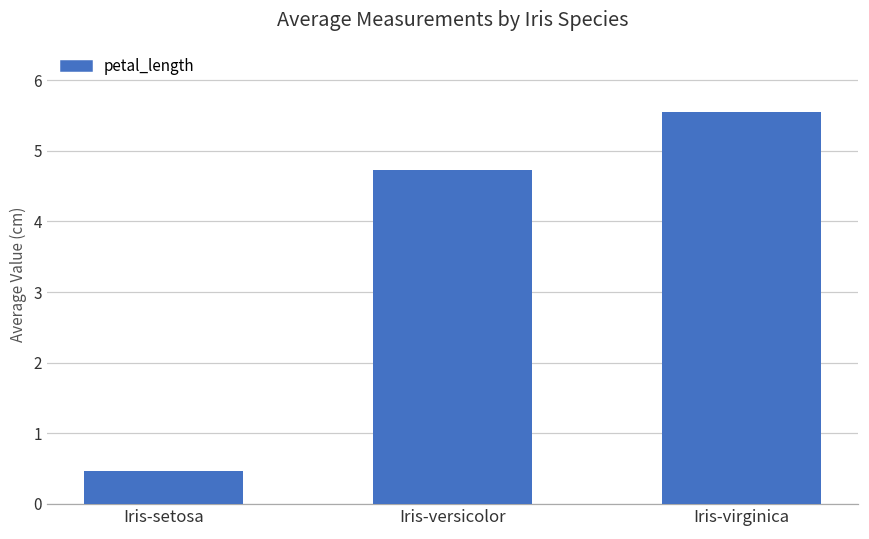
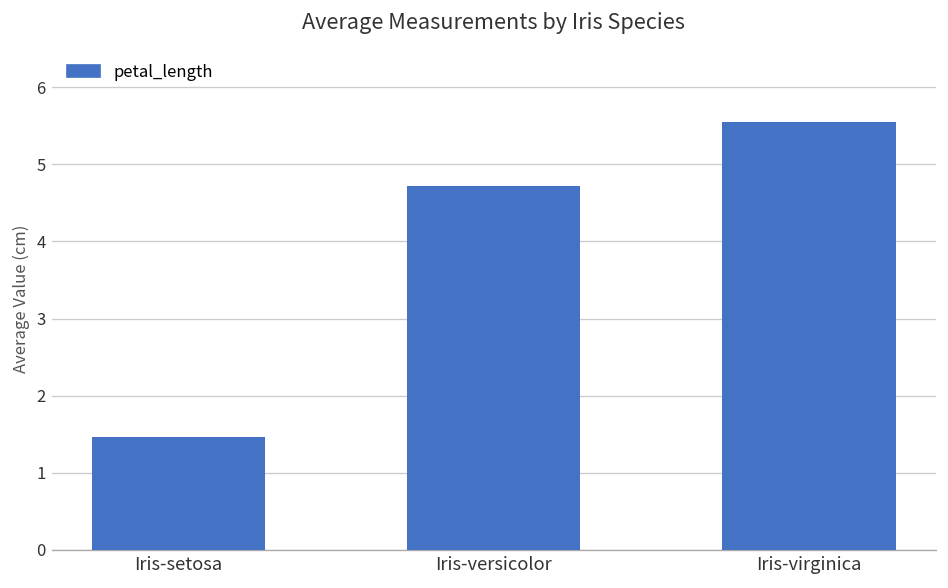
  {
-   "Iris-setosa": 0.5,
+   "Iris-setosa": 1.5,
    "Iris-versicolor": 4.7,
    "Iris-virginica": 5.6
  }
